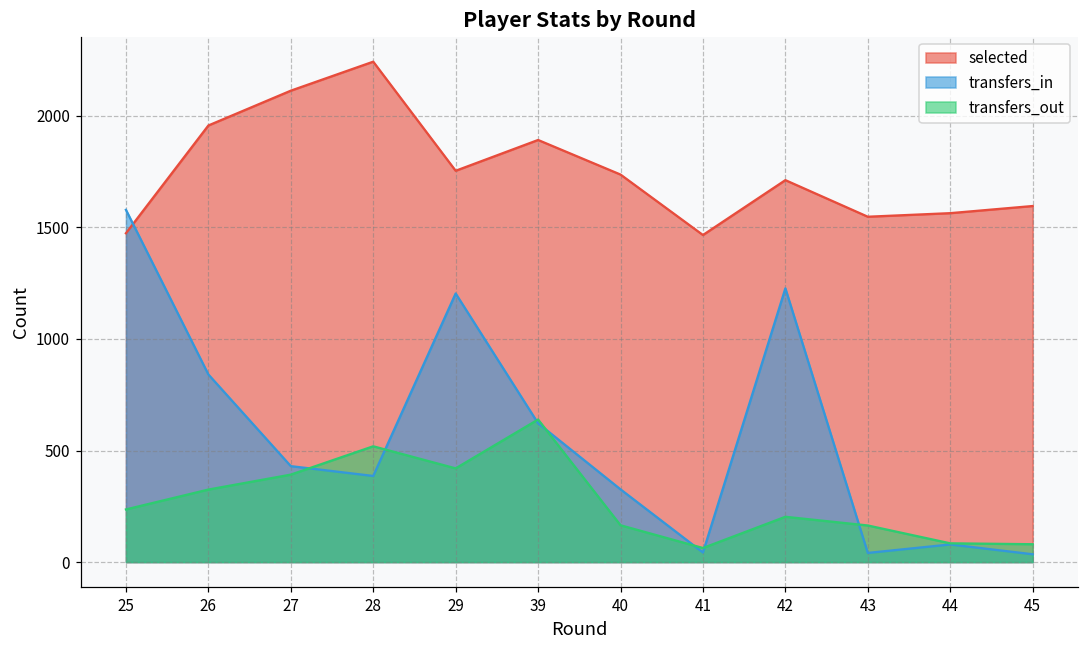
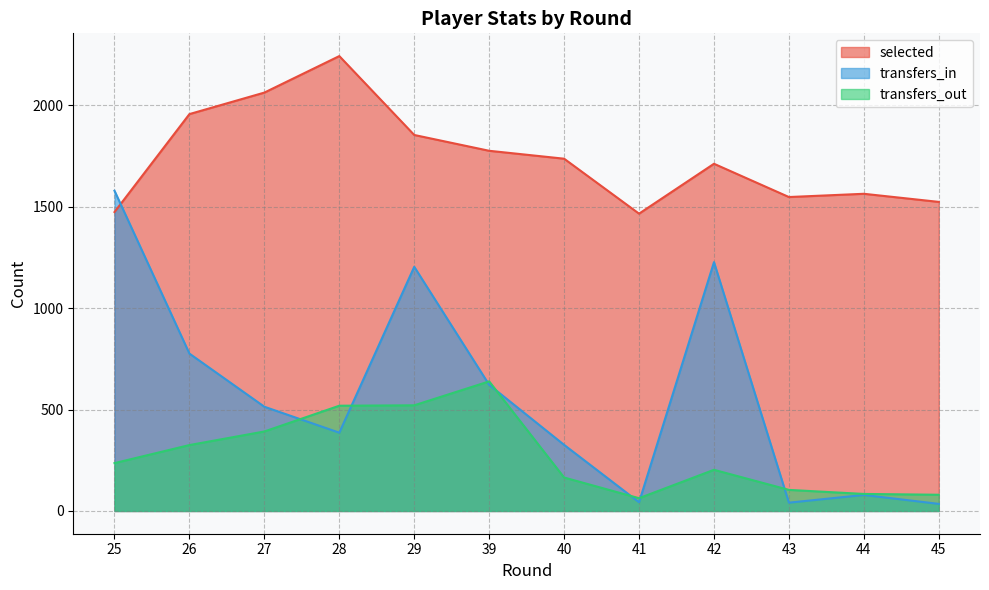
  {
    "selected": {
      "25": 1470,
      "26": 1960,
-     "27": 2110,
+     "27": 2060,
      "28": 2240,
-     "29": 1750,
-     "39": 1890,
+     "29": 1850,
+     "39": 1780,
      "40": 1740,
      "41": 1470,
      "42": 1710,
      "43": 1550,
      "44": 1560,
-     "45": 1600
+     "45": 1520
    },
    "transfers_in": {
      "25": 1580,
-     "26": 840,
-     "27": 430,
+     "26": 780,
+     "27": 510,
      "28": 390,
      "29": 1200,
      "39": 620,
      "40": 330,
      "41": 40,
      "42": 1230,
      "43": 40,
      "45": 40
    },
    "transfers_out": {
      "25": 240,
      "26": 330,
      "27": 390,
      "28": 520,
-     "29": 420,
+     "29": 520,
      "39": 640,
      "40": 170,
      "41": 60,
      "42": 200,
-     "43": 160,
+     "43": 100,
      "45": 80
    }
  }
